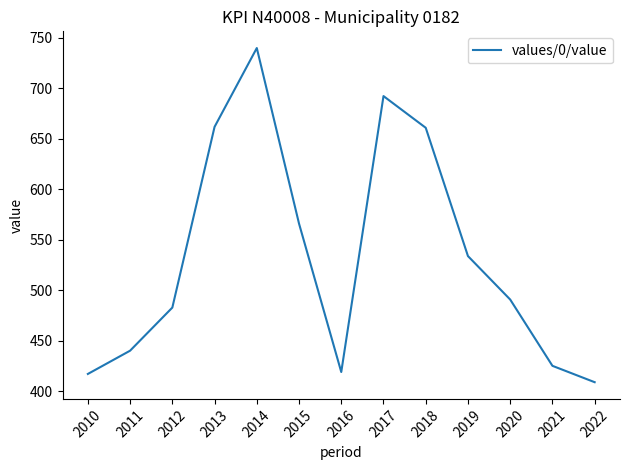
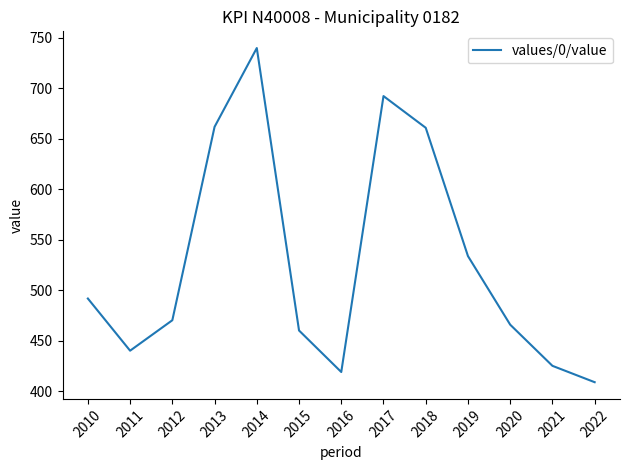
  {
-   "2010": 417,
+   "2010": 492,
    "2011": 440,
-   "2012": 483,
+   "2012": 470,
    "2013": 662,
    "2014": 740,
-   "2015": 566,
+   "2015": 460,
    "2016": 419,
    "2017": 692,
    "2018": 661,
    "2019": 534,
-   "2020": 491,
+   "2020": 466,
    "2021": 425,
    "2022": 409
  }
